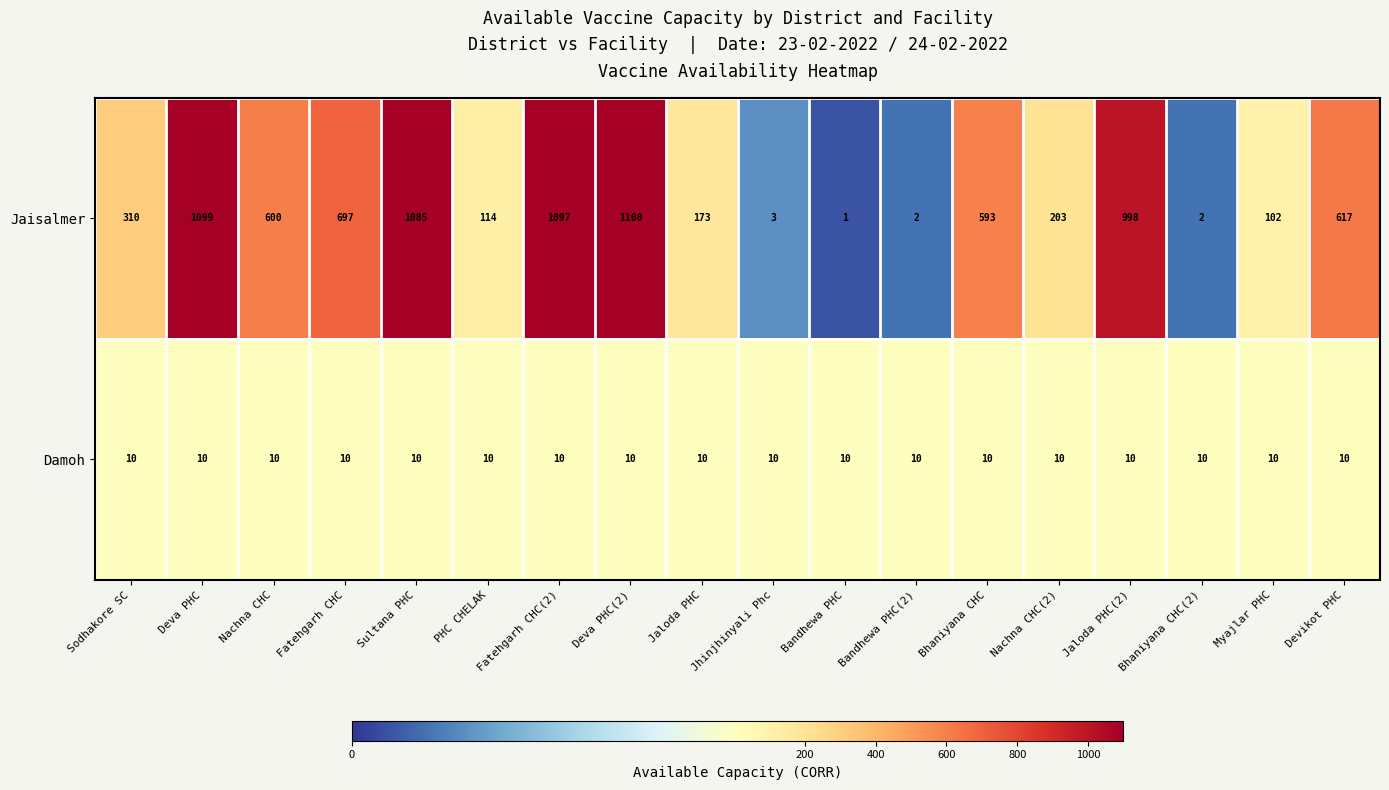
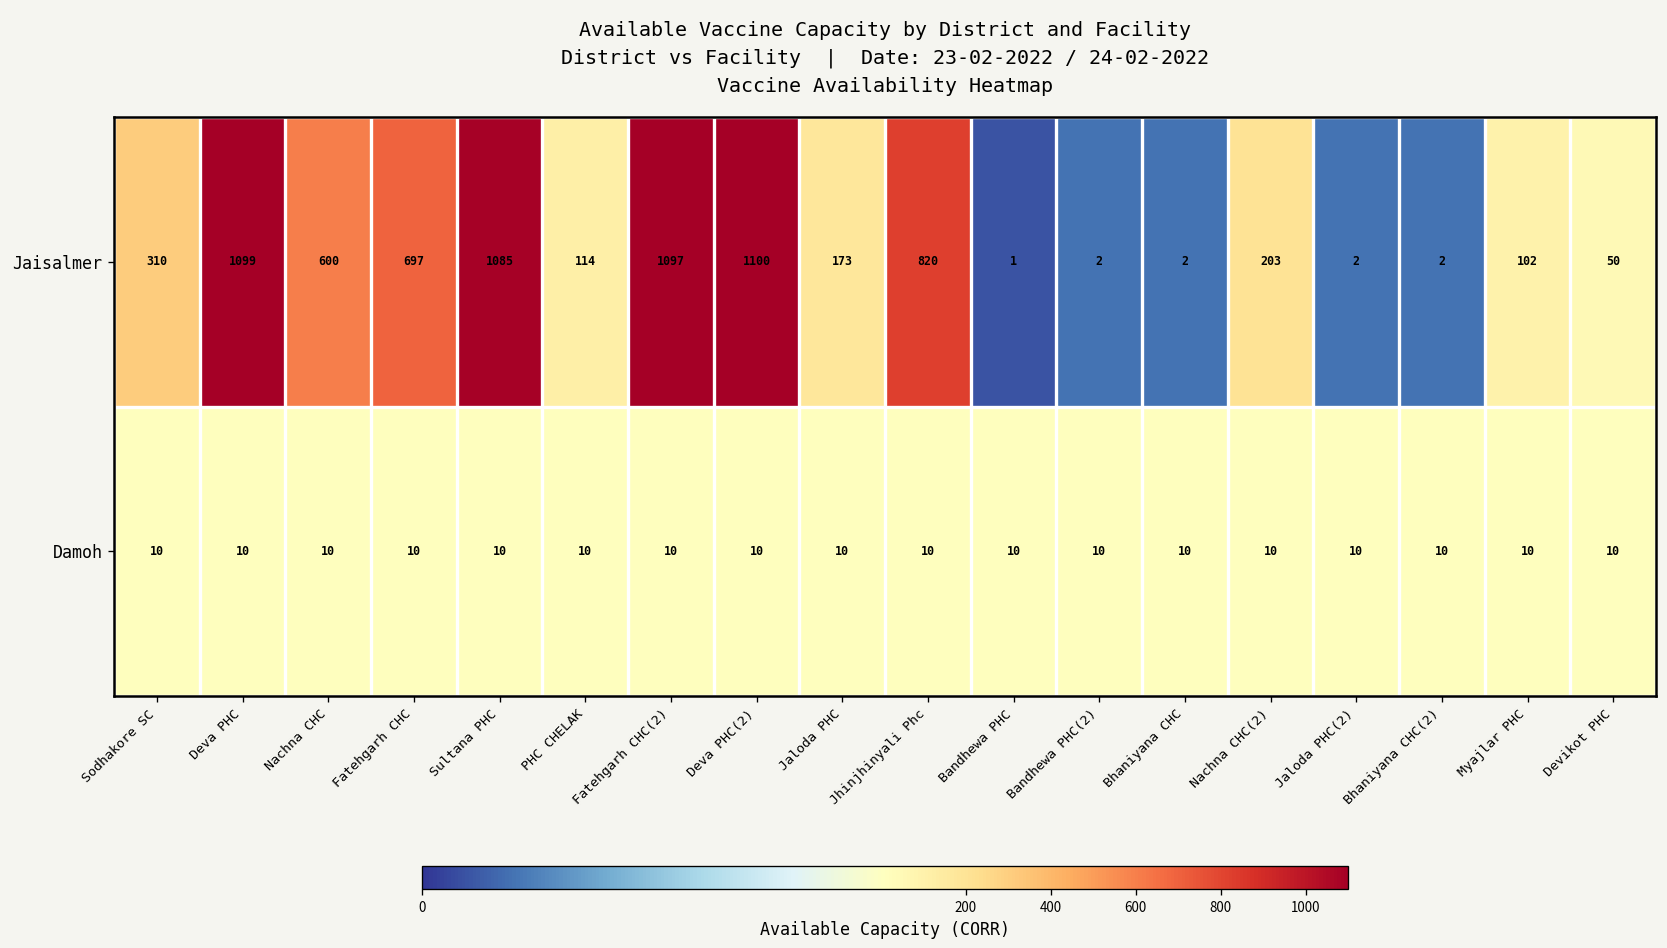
  {
    "Jaisalmer": {
      "Sodhakore SC": 310,
      "Deva PHC": 1099,
      "Nachna CHC": 600,
      "Fatehgarh CHC": 697,
      "Sultana PHC": 1085,
      "PHC CHELAK": 114,
      "Fatehgarh CHC(2)": 1097,
      "Deva PHC(2)": 1100,
      "Jaloda PHC": 173,
-     "Jhinjhinyali Phc": 3,
+     "Jhinjhinyali Phc": 820,
      "Bandhewa PHC": 1,
      "Bandhewa PHC(2)": 2,
-     "Bhaniyana CHC": 593,
+     "Bhaniyana CHC": 2,
      "Nachna CHC(2)": 203,
-     "Jaloda PHC(2)": 998,
+     "Jaloda PHC(2)": 2,
      "Bhaniyana CHC(2)": 2,
      "Myajlar PHC": 102,
-     "Devikot PHC": 617
+     "Devikot PHC": 50
    },
    "Damoh": {
      "Sodhakore SC": 10,
      "Deva PHC": 10,
      "Nachna CHC": 10,
      "Fatehgarh CHC": 10,
      "Sultana PHC": 10,
      "PHC CHELAK": 10,
      "Fatehgarh CHC(2)": 10,
      "Deva PHC(2)": 10,
      "Jaloda PHC": 10,
      "Jhinjhinyali Phc": 10,
      "Bandhewa PHC": 10,
      "Bandhewa PHC(2)": 10,
      "Bhaniyana CHC": 10,
      "Nachna CHC(2)": 10,
      "Jaloda PHC(2)": 10,
      "Bhaniyana CHC(2)": 10,
      "Myajlar PHC": 10,
      "Devikot PHC": 10
    }
  }
